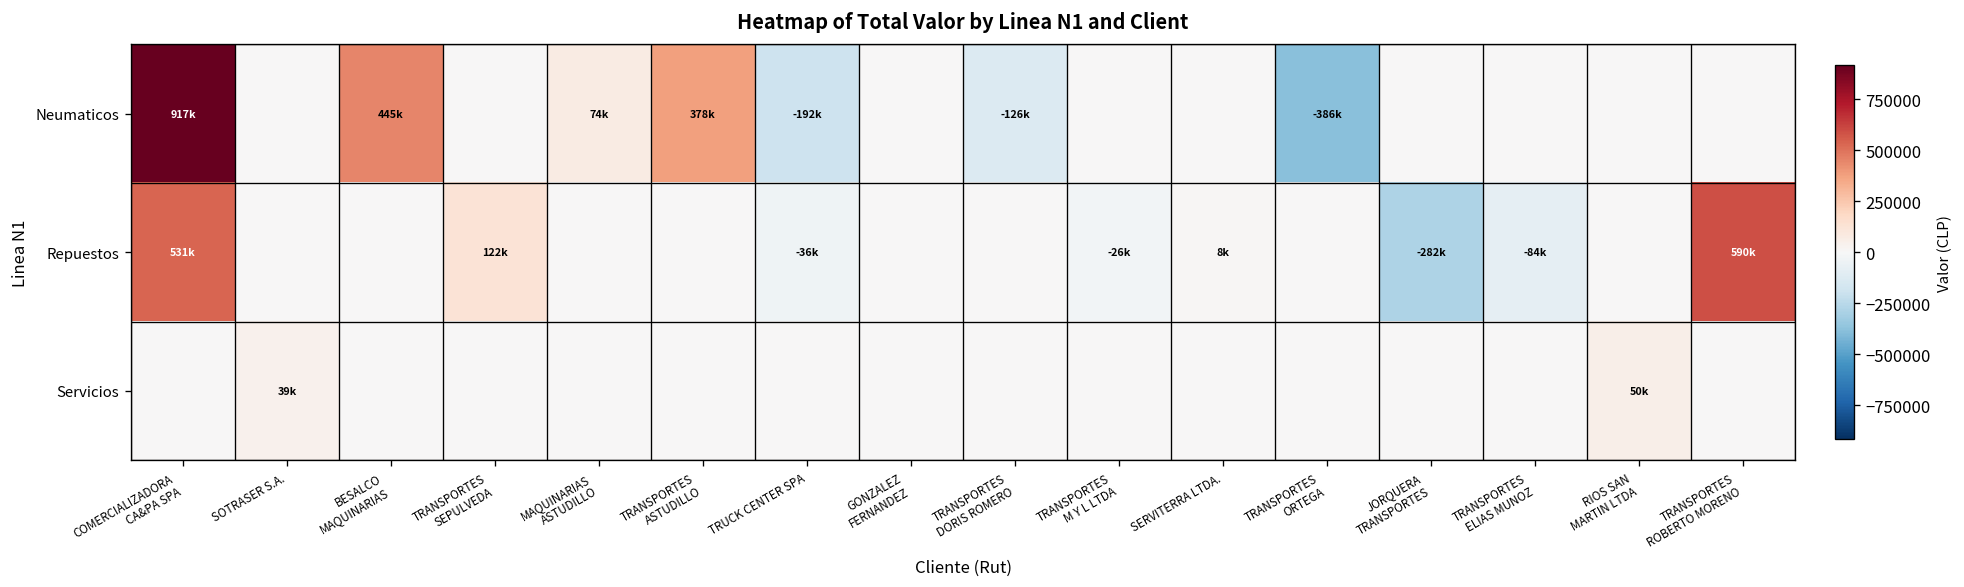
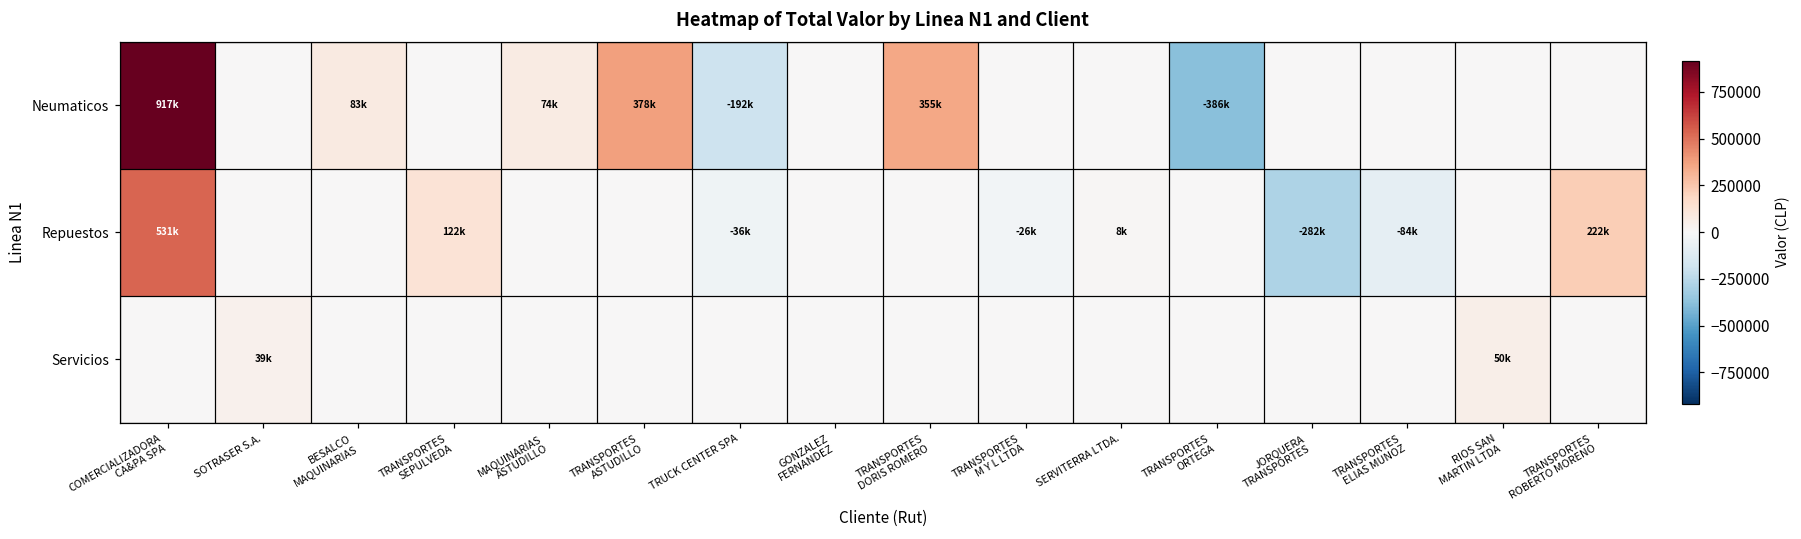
  {
    "Neumaticos": {
      "COMERCIALIZADORA CA&PA SPA": "917k",
-     "BESALCO MAQUINARIAS": "445k",
+     "BESALCO MAQUINARIAS": "83k",
      "MAQUINARIAS ASTUDILLO": "74k",
      "TRANSPORTES ASTUDILLO": "378k",
      "TRUCK CENTER SPA": "-192k",
-     "TRANSPORTES DORIS ROMERO": "-126k",
+     "TRANSPORTES DORIS ROMERO": "355k",
      "TRANSPORTES ORTEGA": "-386k"
    },
    "Repuestos": {
      "COMERCIALIZADORA CA&PA SPA": "531k",
      "TRANSPORTES SEPULVEDA": "122k",
      "TRUCK CENTER SPA": "-36k",
      "TRANSPORTES M Y L LTDA": "-26k",
      "SERVITERRA LTDA.": "8k",
      "JORQUERA TRANSPORTES": "-282k",
      "TRANSPORTES ELIAS MUNOZ": "-84k",
-     "TRANSPORTES ROBERTO MORENO": "590k"
+     "TRANSPORTES ROBERTO MORENO": "222k"
    },
    "Servicios": {
      "SOTRASER S.A.": "39k",
      "RIOS SAN MARTIN LTDA": "50k"
    }
  }
